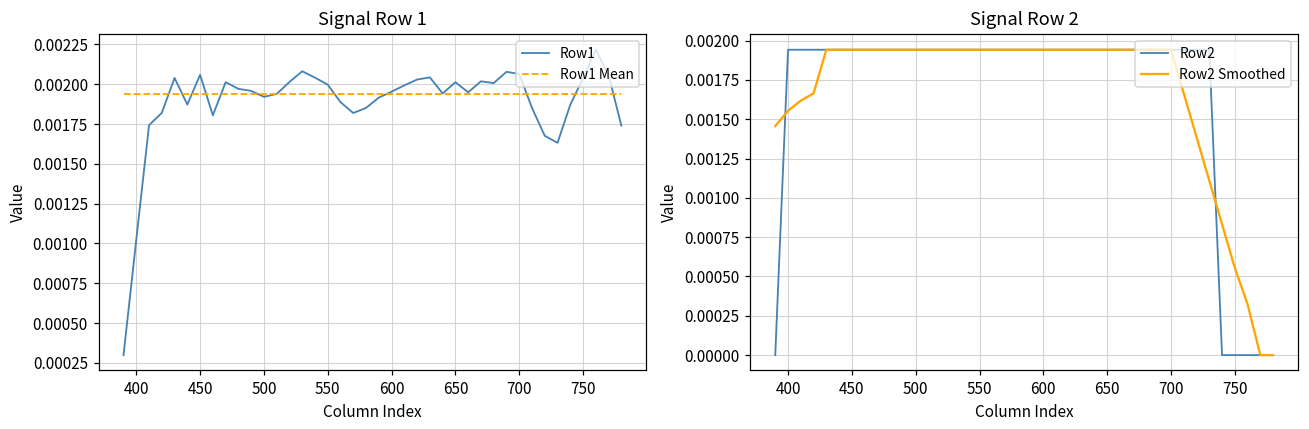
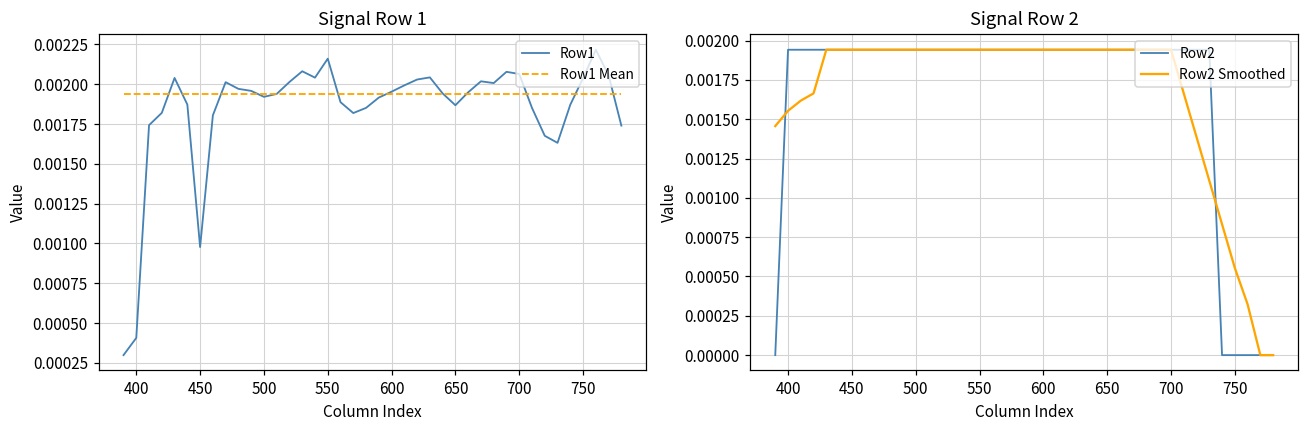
  {
    "Signal Row 1": {
      "Row1": {
-       "400": 0.00102,
-       "450": 0.00206,
+       "400": 0.00041,
+       "450": 0.00098,
        "500": 0.00192,
-       "550": 0.00200,
-       "650": 0.00201
+       "550": 0.00216,
+       "650": 0.00187
      },
      "Row1 Mean": {
        "400": 0.00194,
        "450": 0.00194,
        "500": 0.00194,
        "550": 0.00194,
        "650": 0.00194,
        "700": 0.00194,
        "750": 0.00194
      }
    },
    "Signal Row 2": {
      "Row2": {
        "400": 0.00194,
        "750": 0.00000
      },
      "Row2 Smoothed": {
        "400": 0.00155,
        "750": 0.00055
      }
    }
  }
